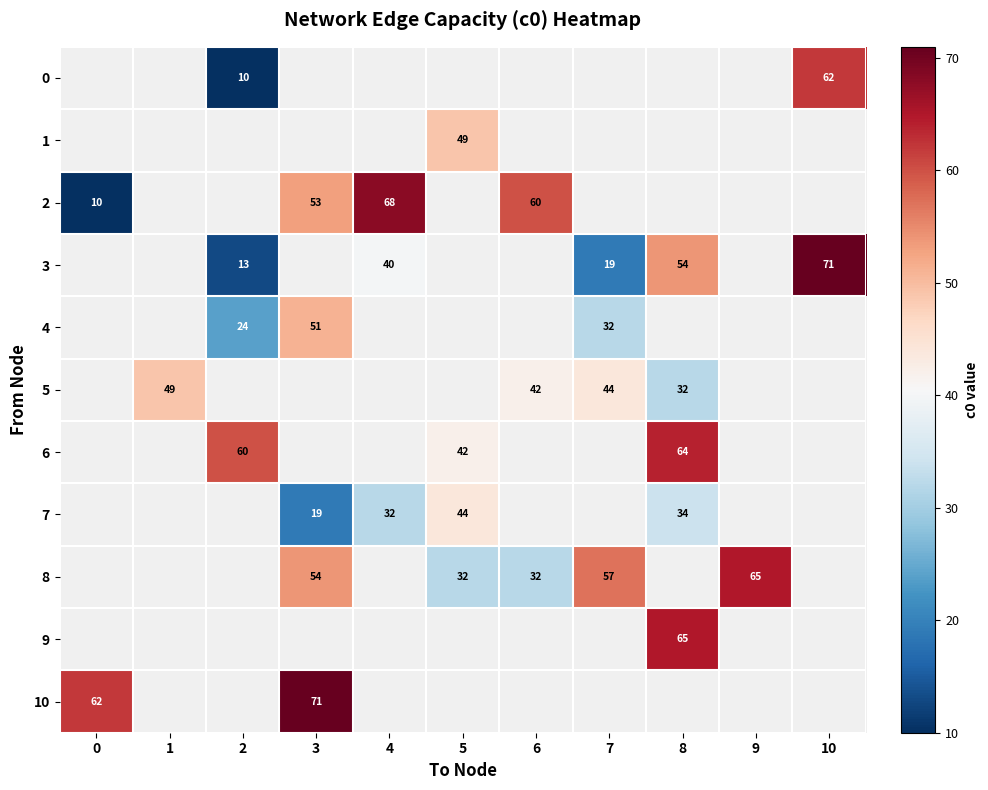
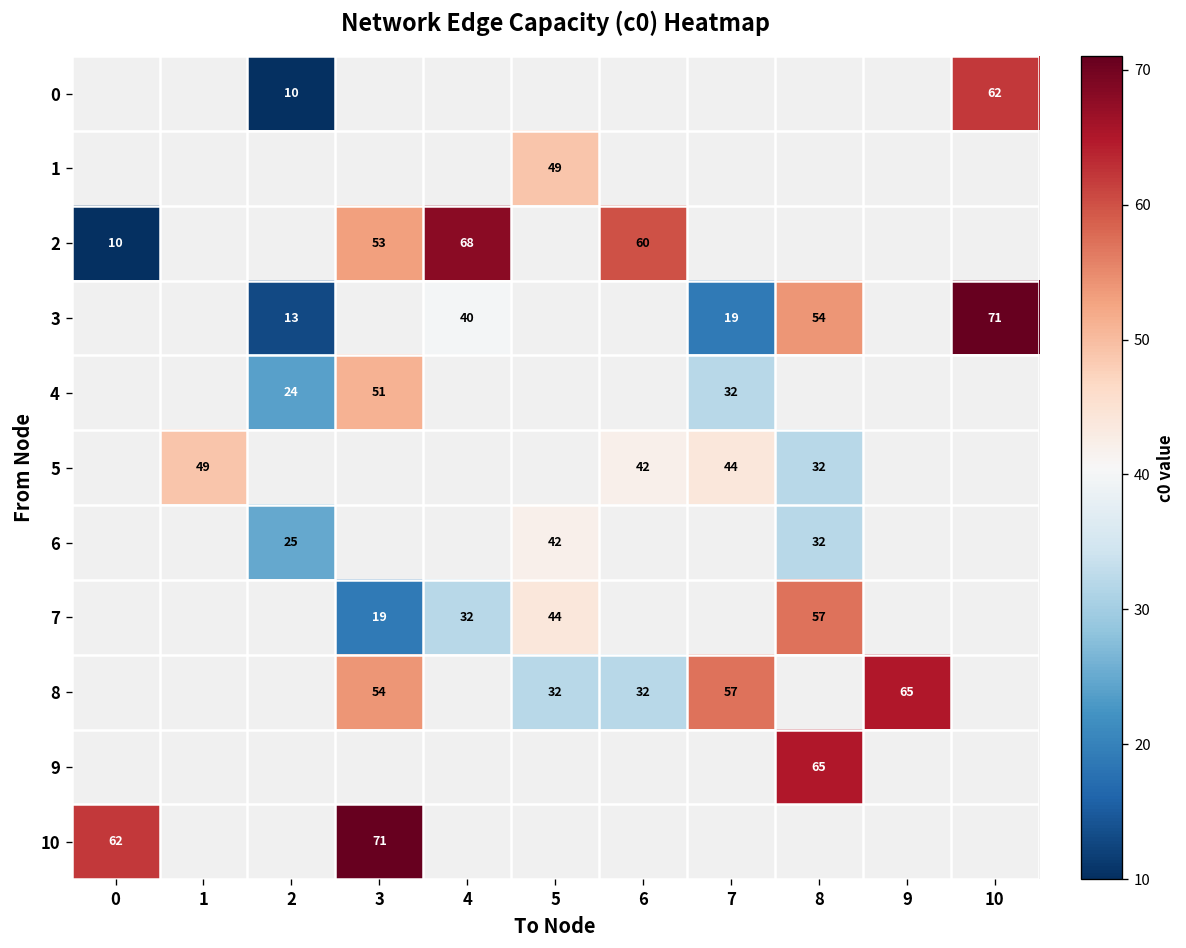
  {
    "0": {
      "2": 10,
      "10": 62
    },
    "1": {
      "5": 49
    },
    "2": {
      "0": 10,
      "3": 53,
      "4": 68,
      "6": 60
    },
    "3": {
      "2": 13,
      "4": 40,
      "7": 19,
      "8": 54,
      "10": 71
    },
    "4": {
      "2": 24,
      "3": 51,
      "7": 32
    },
    "5": {
      "1": 49,
      "6": 42,
      "7": 44,
      "8": 32
    },
    "6": {
-     "2": 60,
+     "2": 25,
      "5": 42,
-     "8": 64
+     "8": 32
    },
    "7": {
      "3": 19,
      "4": 32,
      "5": 44,
-     "8": 34
+     "8": 57
    },
    "8": {
      "3": 54,
      "5": 32,
      "6": 32,
      "7": 57,
      "9": 65
    },
    "9": {
      "8": 65
    },
    "10": {
      "0": 62,
      "3": 71
    }
  }
